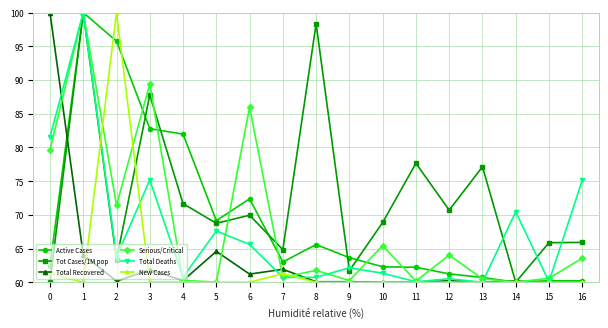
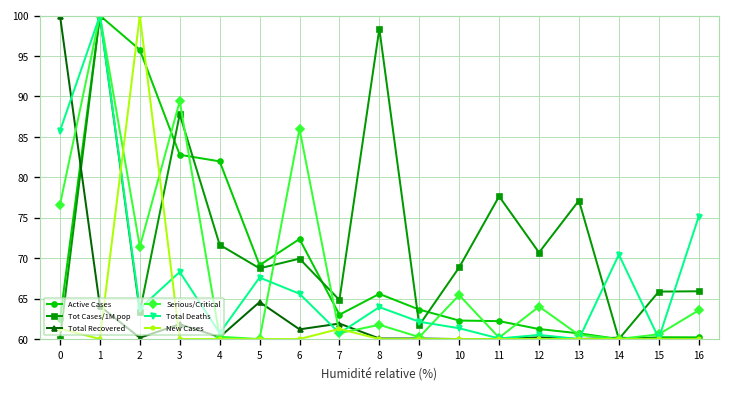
  {
    "Serious/Critical": {
-     "0": 80,
+     "0": 77,
      "2": 71,
      "3": 89,
      "6": 86,
      "8": 62,
      "10": 65,
      "12": 64,
      "16": 64
    },
    "Total Deaths": {
-     "0": 82,
-     "3": 75,
+     "0": 86,
+     "3": 68,
      "5": 68,
      "6": 66,
-     "8": 61,
+     "8": 64,
      "9": 62,
      "10": 61,
      "14": 70,
      "16": 75
    },
    "New Cases": {
      "1": 60,
      "2": 100,
      "3": 60,
      "6": 60,
      "7": 61
    }
  }
